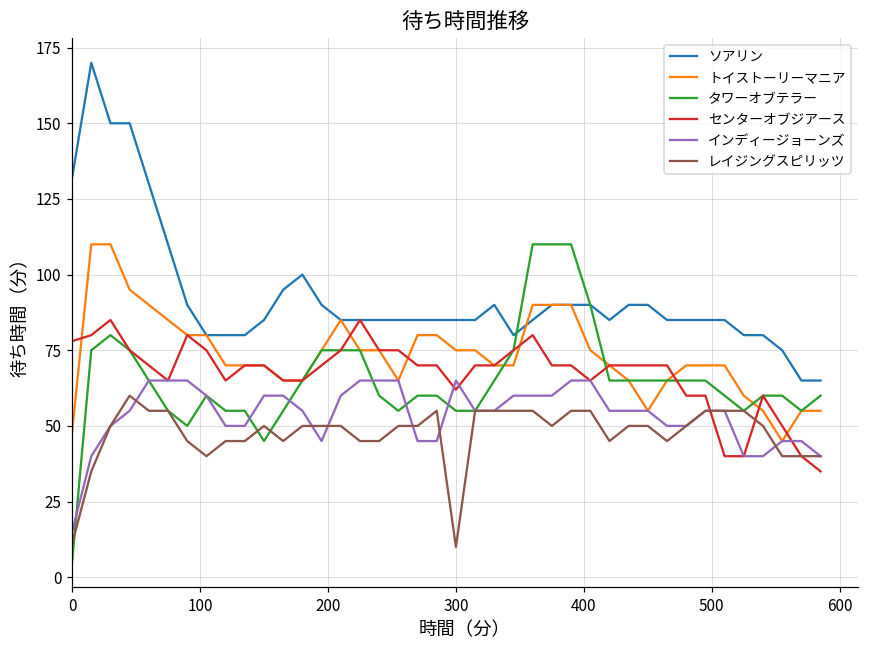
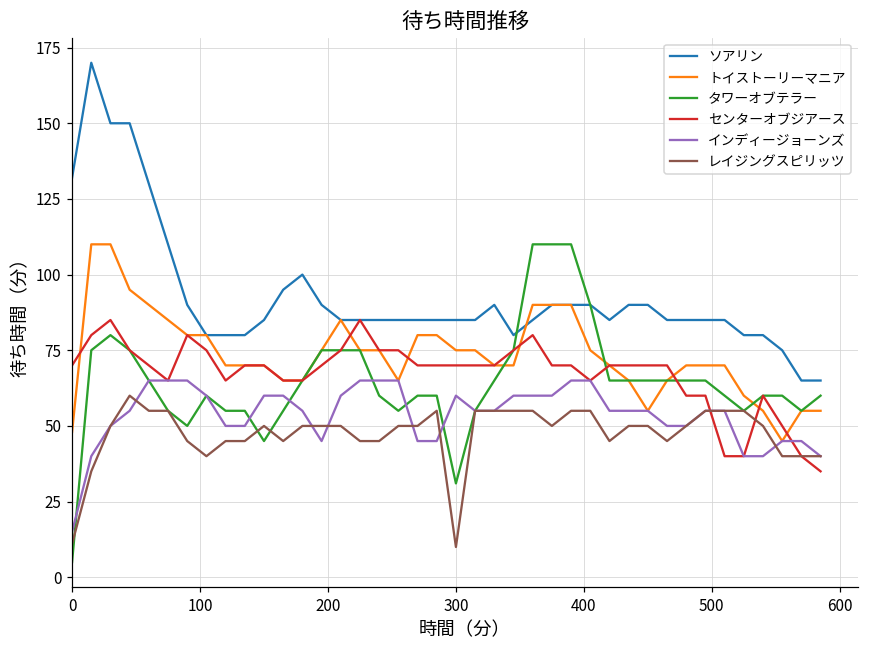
  {
    "ソアリン": {
      "0": 132,
      "300": 85
    },
    "トイストーリーマニア": {
      "0": 48,
      "300": 75
    },
    "タワーオブテラー": {
      "0": 5,
-     "300": 55
+     "300": 31
    },
    "センターオブジアース": {
-     "0": 78,
-     "300": 62
+     "0": 70,
+     "300": 70
    },
    "インディージョーンズ": {
      "0": 15,
-     "300": 65
+     "300": 60
    },
    "レイジングスピリッツ": {
      "0": 11,
      "300": 10
    }
  }
